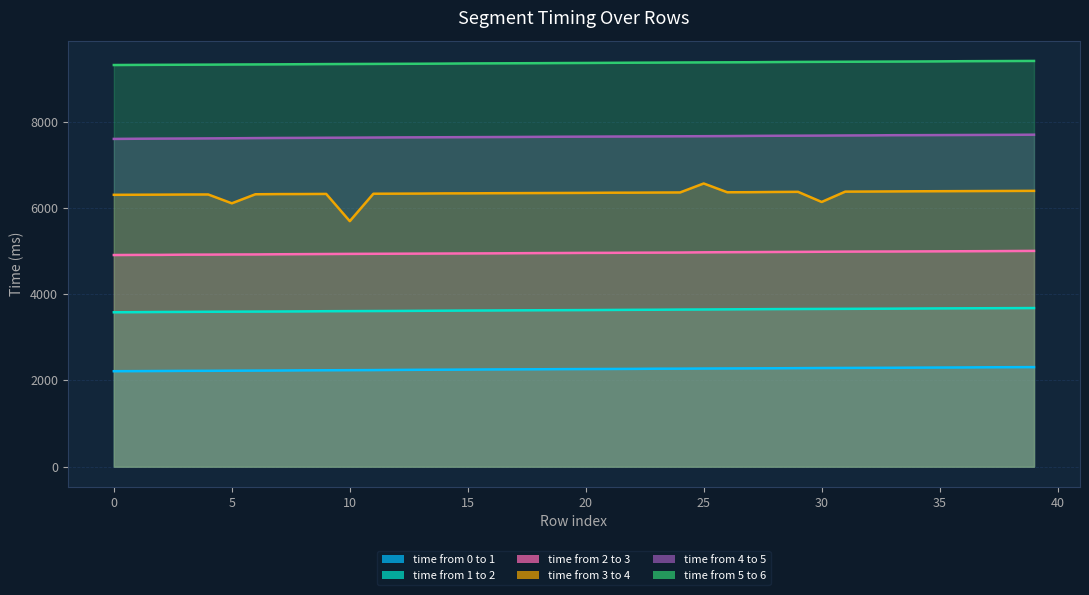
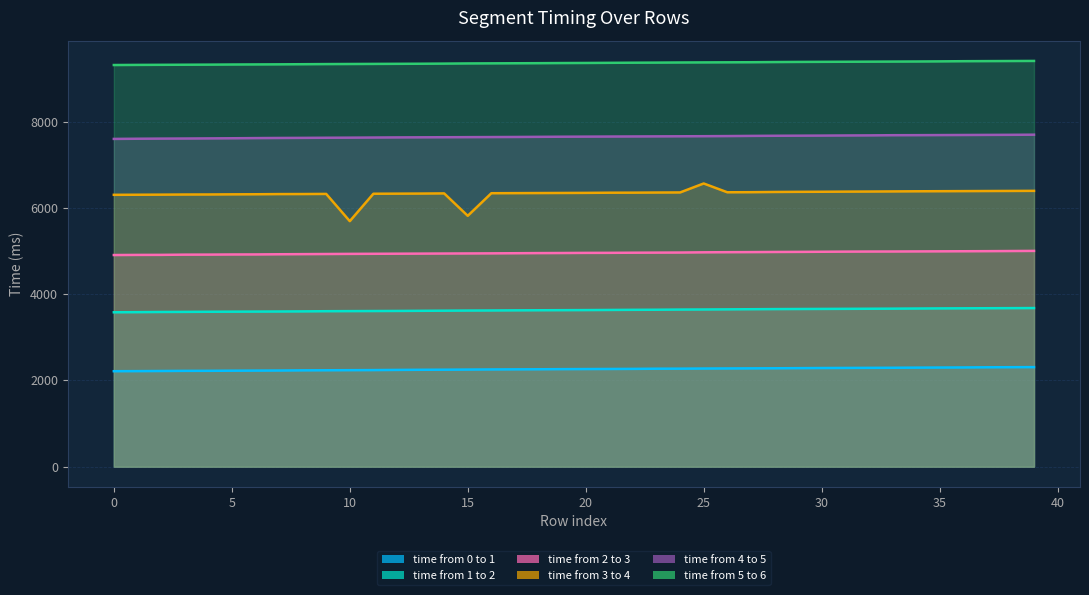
  {
    "time from 3 to 4": {
      "0": 6300,
-     "5": 6100,
+     "5": 6300,
      "10": 5700,
-     "15": 6300,
+     "15": 5800,
      "20": 6400,
      "25": 6600,
-     "30": 6100,
+     "30": 6400,
      "35": 6400
    }
  }
